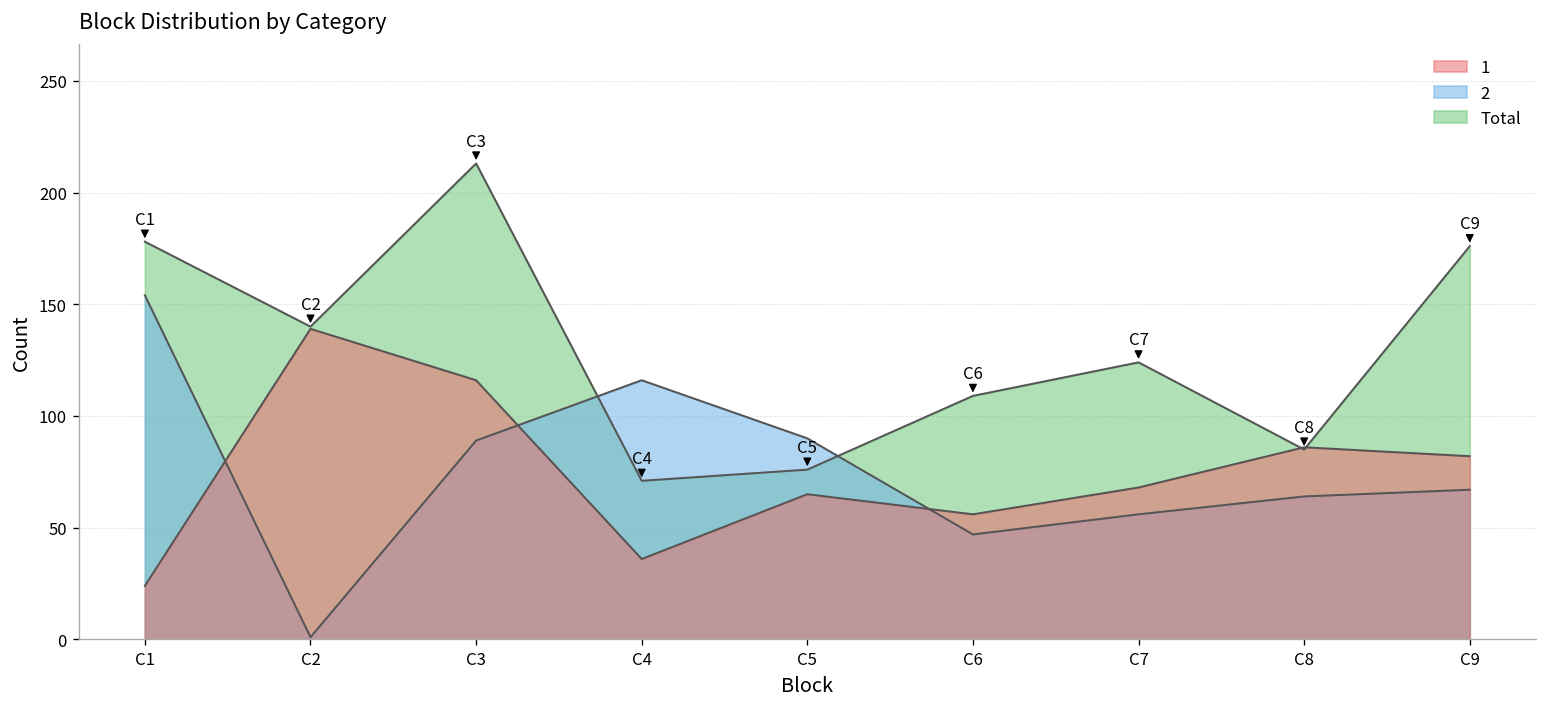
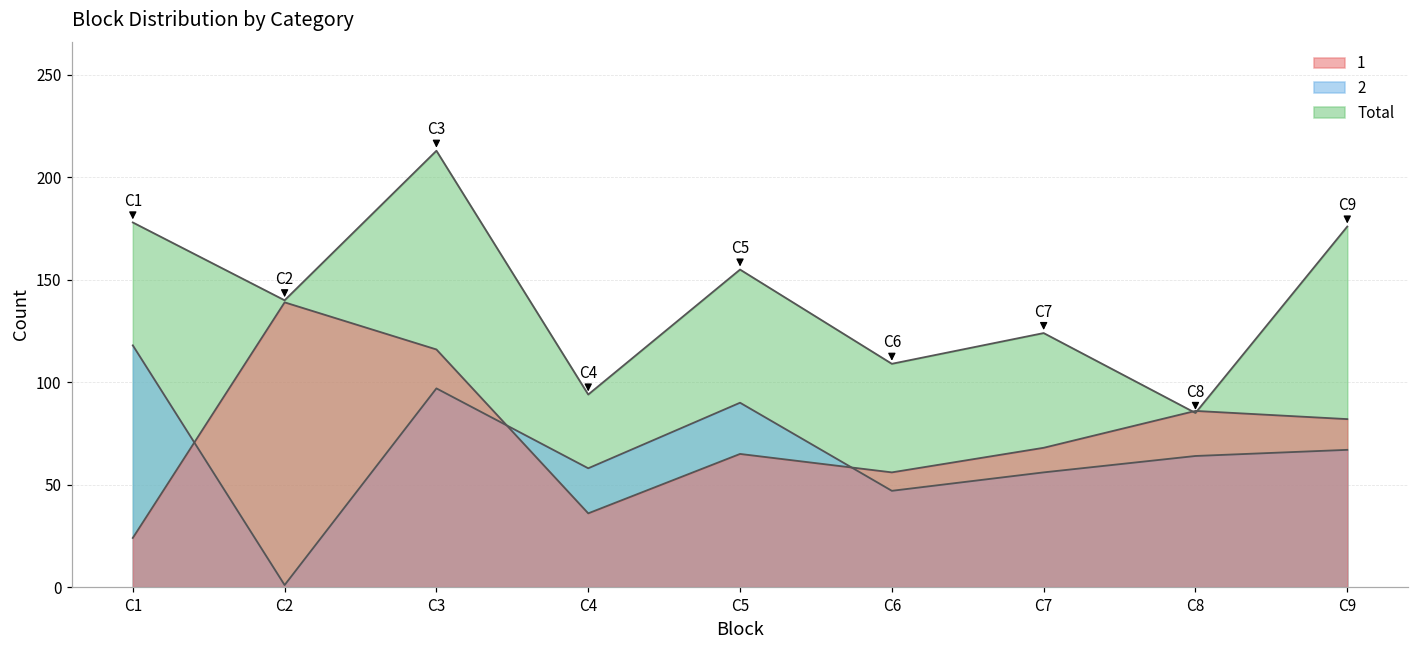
  {
    "Total": {
      "C1": 178,
      "C3": 213,
-     "C4": 71,
-     "C5": 76,
+     "C4": 94,
+     "C5": 155,
      "C6": 109,
      "C7": 124,
      "C9": 176
    },
    "2": {
-     "C1": 154,
+     "C1": 118,
      "C2": 1,
-     "C3": 89,
-     "C4": 116,
+     "C3": 97,
+     "C4": 58,
      "C5": 90,
      "C6": 47,
      "C7": 56,
      "C8": 64,
      "C9": 67
    },
    "1": {
      "C1": 24,
      "C3": 116,
      "C4": 36,
      "C5": 65,
      "C6": 56,
      "C7": 68,
      "C9": 82
    }
  }
